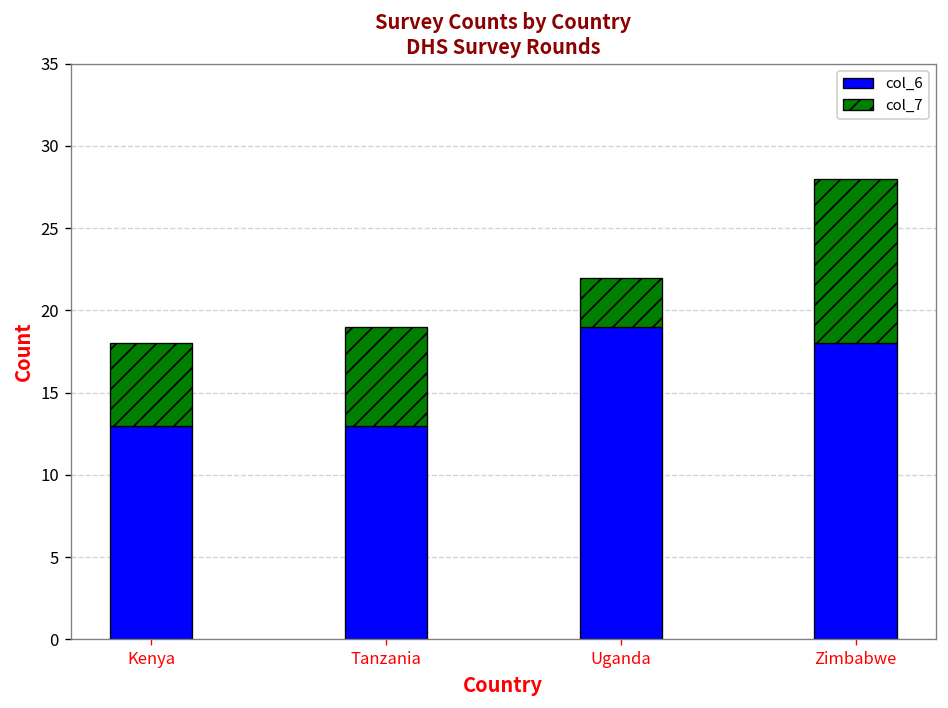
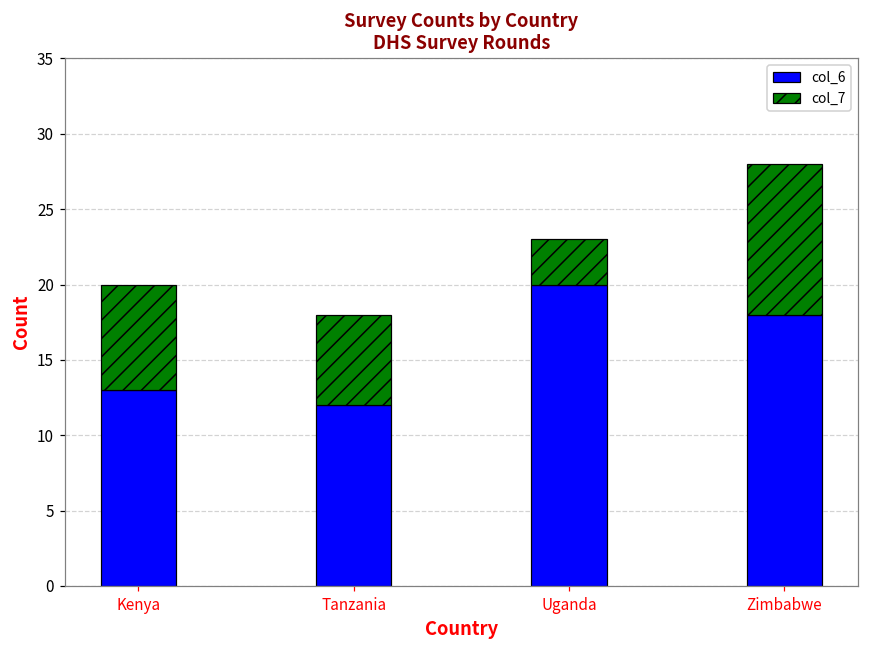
  {
    "col_6": {
      "Kenya": 13,
-     "Tanzania": 13,
-     "Uganda": 19,
+     "Tanzania": 12,
+     "Uganda": 20,
      "Zimbabwe": 18
    },
    "col_7": {
-     "Kenya": 5,
+     "Kenya": 7,
      "Tanzania": 6,
      "Uganda": 3,
      "Zimbabwe": 10
    }
  }
